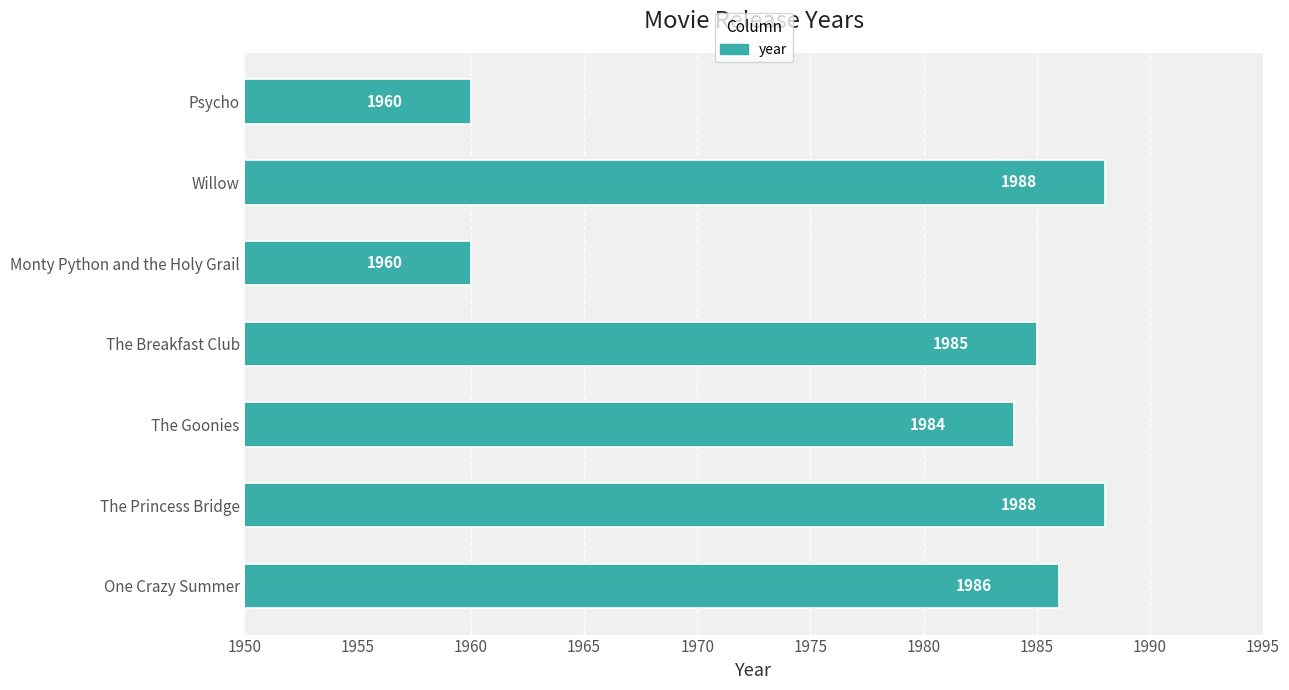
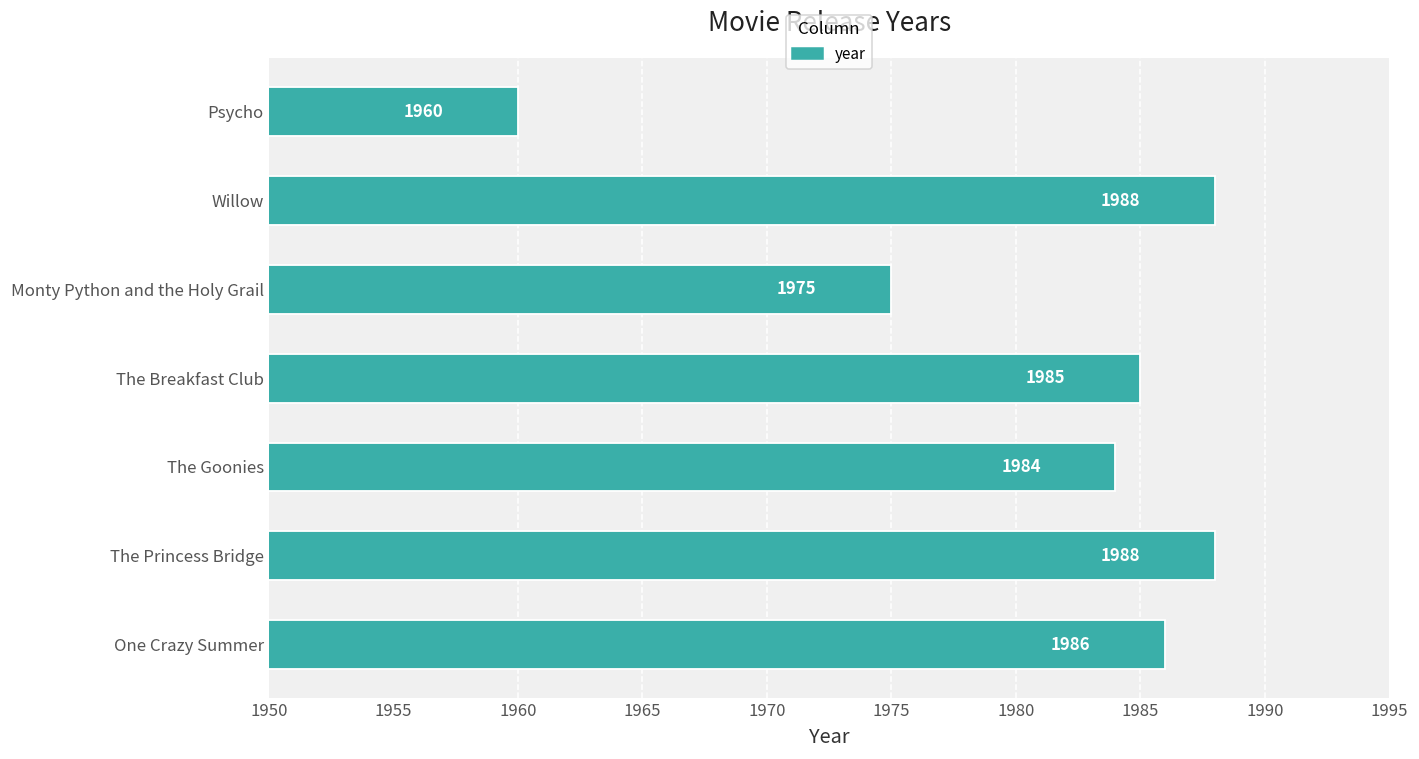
  {
    "Psycho": 1960,
    "Willow": 1988,
-   "Monty Python and the Holy Grail": 1960,
+   "Monty Python and the Holy Grail": 1975,
    "The Breakfast Club": 1985,
    "The Goonies": 1984,
    "The Princess Bridge": 1988,
    "One Crazy Summer": 1986
  }
